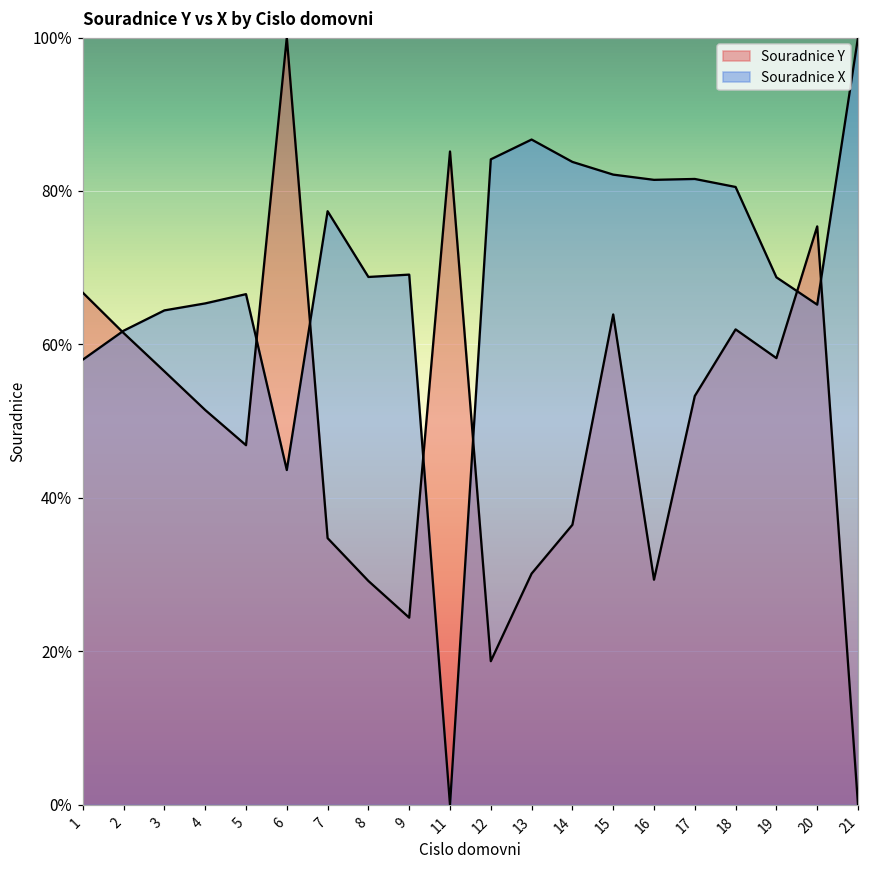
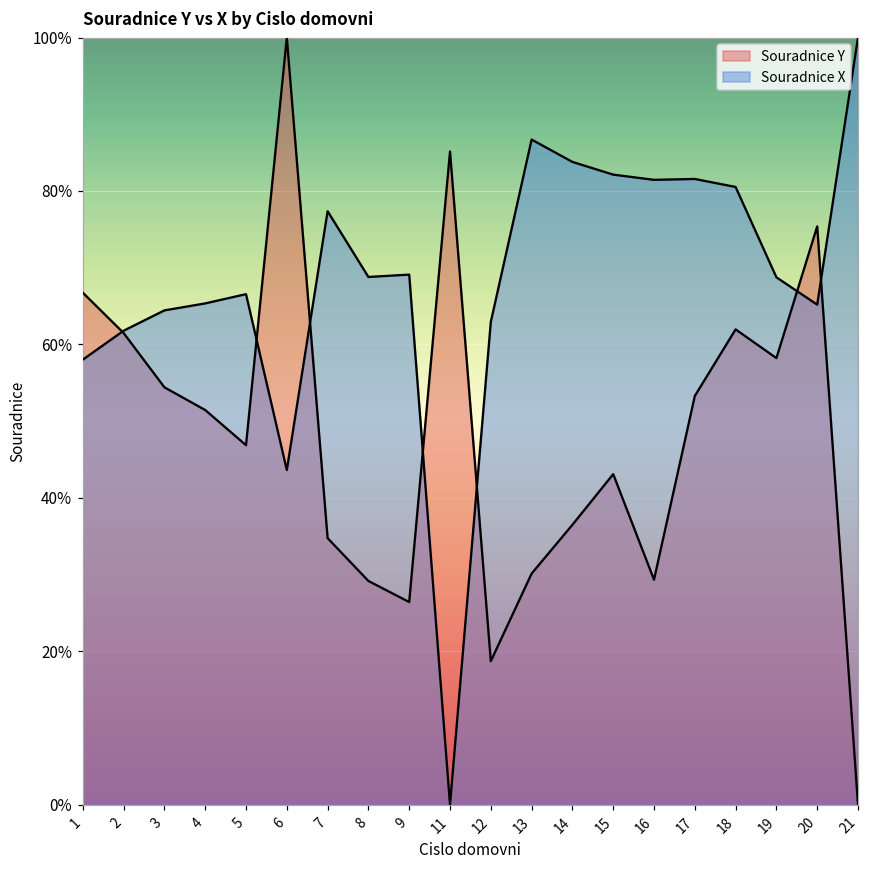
  {
    "Souradnice Y": {
      "1": "67%",
-     "3": "56%",
+     "3": "54%",
      "4": "51%",
      "5": "47%",
      "6": "100%",
      "7": "35%",
      "8": "29%",
-     "9": "24%",
+     "9": "26%",
      "11": "85%",
      "12": "19%",
      "13": "30%",
      "14": "36%",
-     "15": "64%",
+     "15": "43%",
      "16": "29%",
      "17": "53%",
      "18": "62%",
      "19": "58%",
      "20": "75%",
      "21": "0%"
    },
    "Souradnice X": {
      "1": "58%",
      "3": "64%",
      "4": "65%",
      "5": "67%",
      "6": "44%",
      "7": "77%",
      "8": "69%",
      "9": "69%",
      "11": "0%",
-     "12": "84%",
+     "12": "63%",
      "13": "87%",
      "14": "84%",
      "15": "82%",
      "16": "81%",
      "17": "82%",
      "18": "81%",
      "19": "69%",
      "20": "65%",
      "21": "100%"
    }
  }
